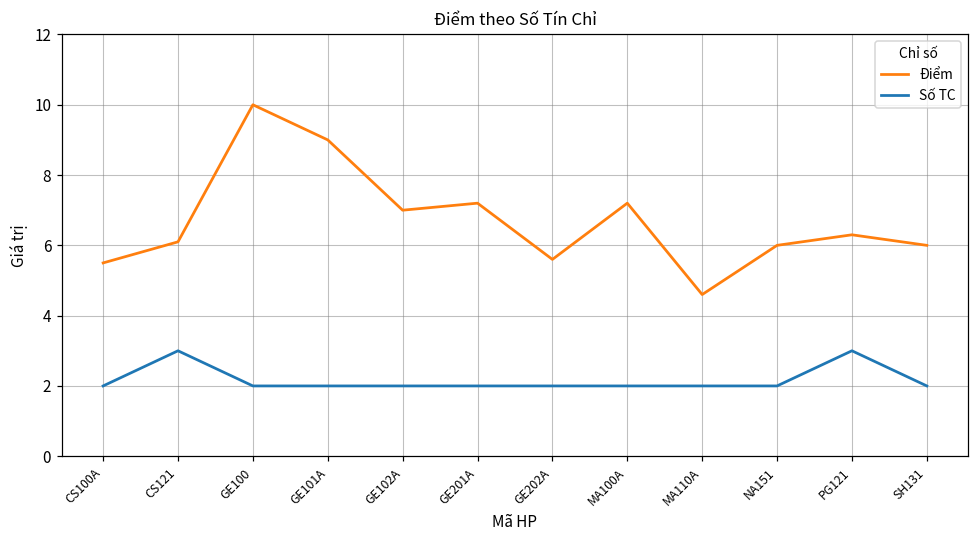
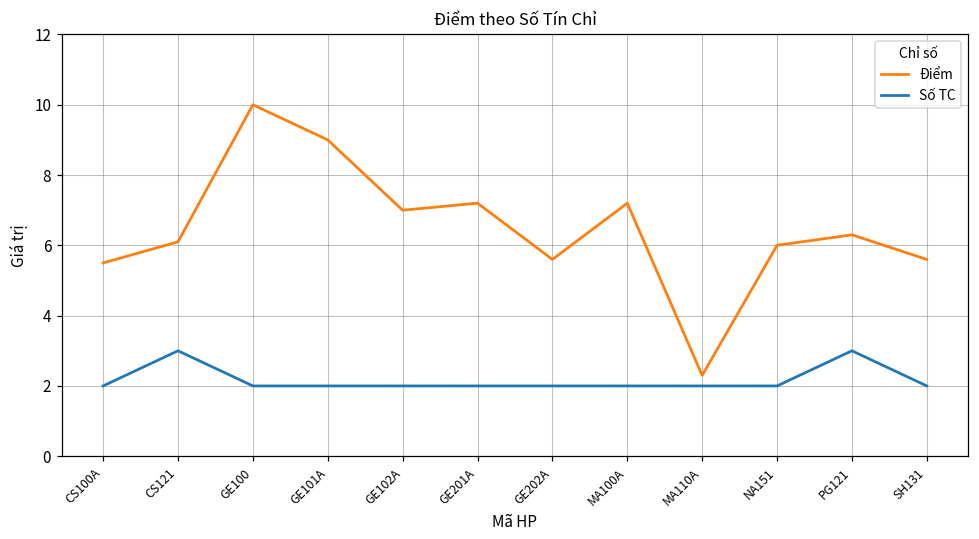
  {
    "Điểm": {
      "CS100A": 5.5,
      "CS121": 6.1,
      "GE100": 10.0,
      "GE101A": 9.0,
      "GE102A": 7.0,
      "GE201A": 7.2,
      "GE202A": 5.6,
      "MA100A": 7.2,
-     "MA110A": 4.6,
+     "MA110A": 2.3,
      "NA151": 6.0,
      "PG121": 6.3,
-     "SH131": 6.0
+     "SH131": 5.6
    },
    "Số TC": {
      "CS100A": 2.0,
      "CS121": 3.0,
      "GE100": 2.0,
      "GE101A": 2.0,
      "GE102A": 2.0,
      "GE201A": 2.0,
      "GE202A": 2.0,
      "MA100A": 2.0,
      "MA110A": 2.0,
      "NA151": 2.0,
      "PG121": 3.0,
      "SH131": 2.0
    }
  }
